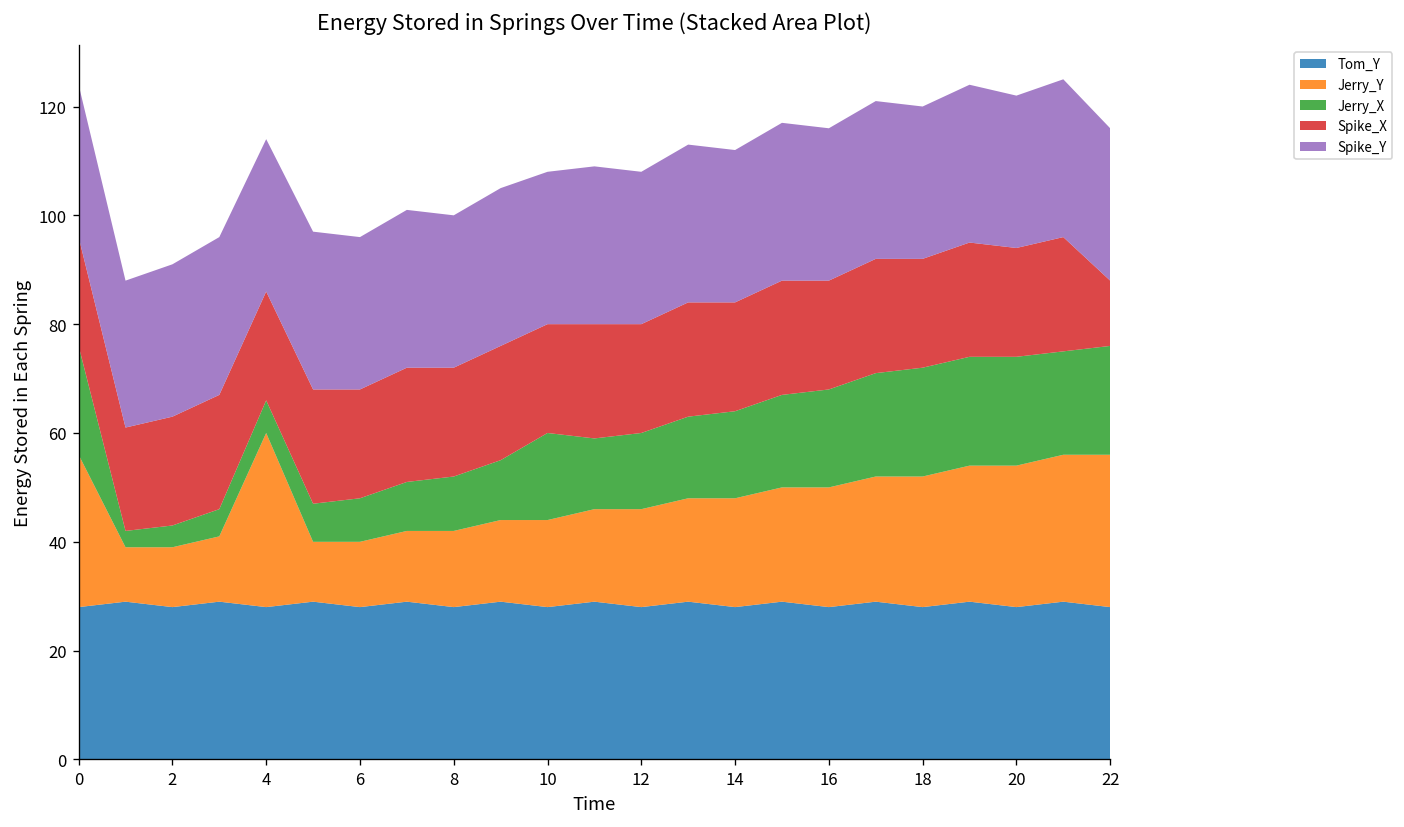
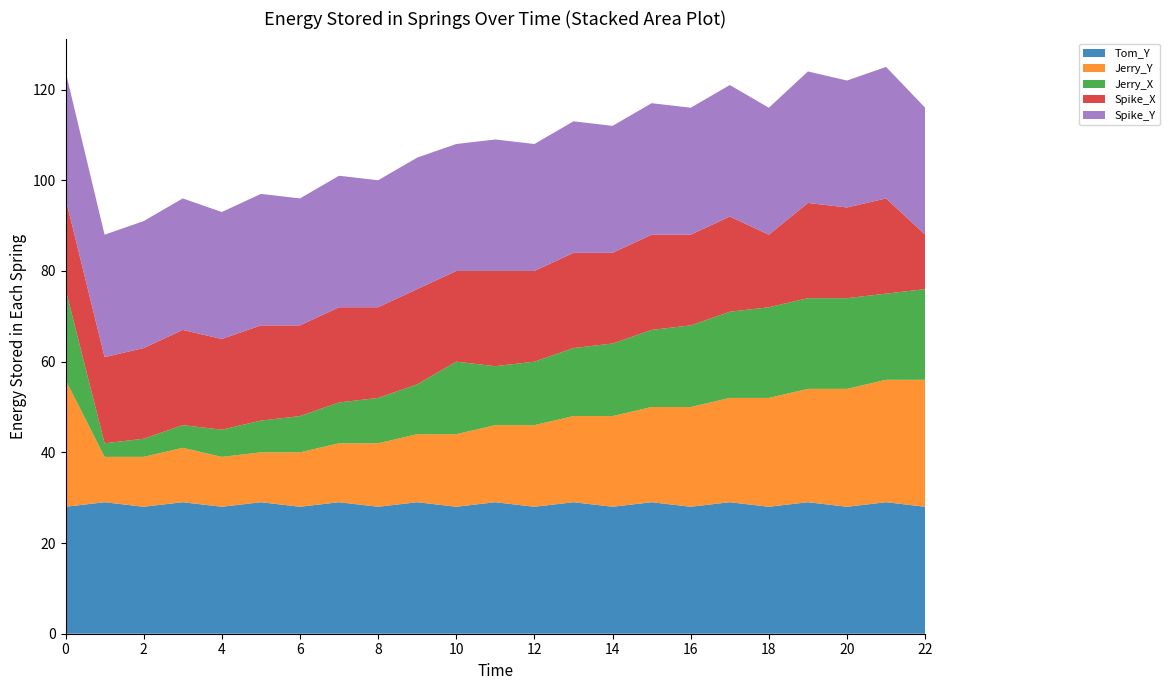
  {
    "Tom_Y": {
      "0": 28,
      "2": 28,
      "4": 28,
      "6": 28,
      "8": 28,
      "10": 28,
      "12": 28,
      "14": 28,
      "16": 28,
      "18": 28,
      "20": 28,
      "22": 28
    },
    "Jerry_Y": {
      "0": 28,
      "2": 11,
-     "4": 32,
+     "4": 11,
      "6": 12,
      "8": 14,
      "10": 16,
      "12": 18,
      "14": 20,
      "16": 22,
      "18": 24,
      "20": 26,
      "22": 28
    },
    "Jerry_X": {
      "0": 20,
      "2": 4,
      "4": 6,
      "6": 8,
      "8": 10,
      "10": 16,
      "12": 14,
      "14": 16,
      "16": 18,
      "18": 20,
      "20": 20,
      "22": 20
    },
    "Spike_X": {
      "0": 20,
      "2": 20,
      "4": 20,
      "6": 20,
      "8": 20,
      "10": 20,
      "12": 20,
      "14": 20,
      "16": 20,
-     "18": 20,
+     "18": 16,
      "20": 20,
      "22": 12
    },
    "Spike_Y": {
      "0": 28,
      "2": 28,
      "4": 28,
      "6": 28,
      "8": 28,
      "10": 28,
      "12": 28,
      "14": 28,
      "16": 28,
      "18": 28,
      "20": 28,
      "22": 28
    }
  }
